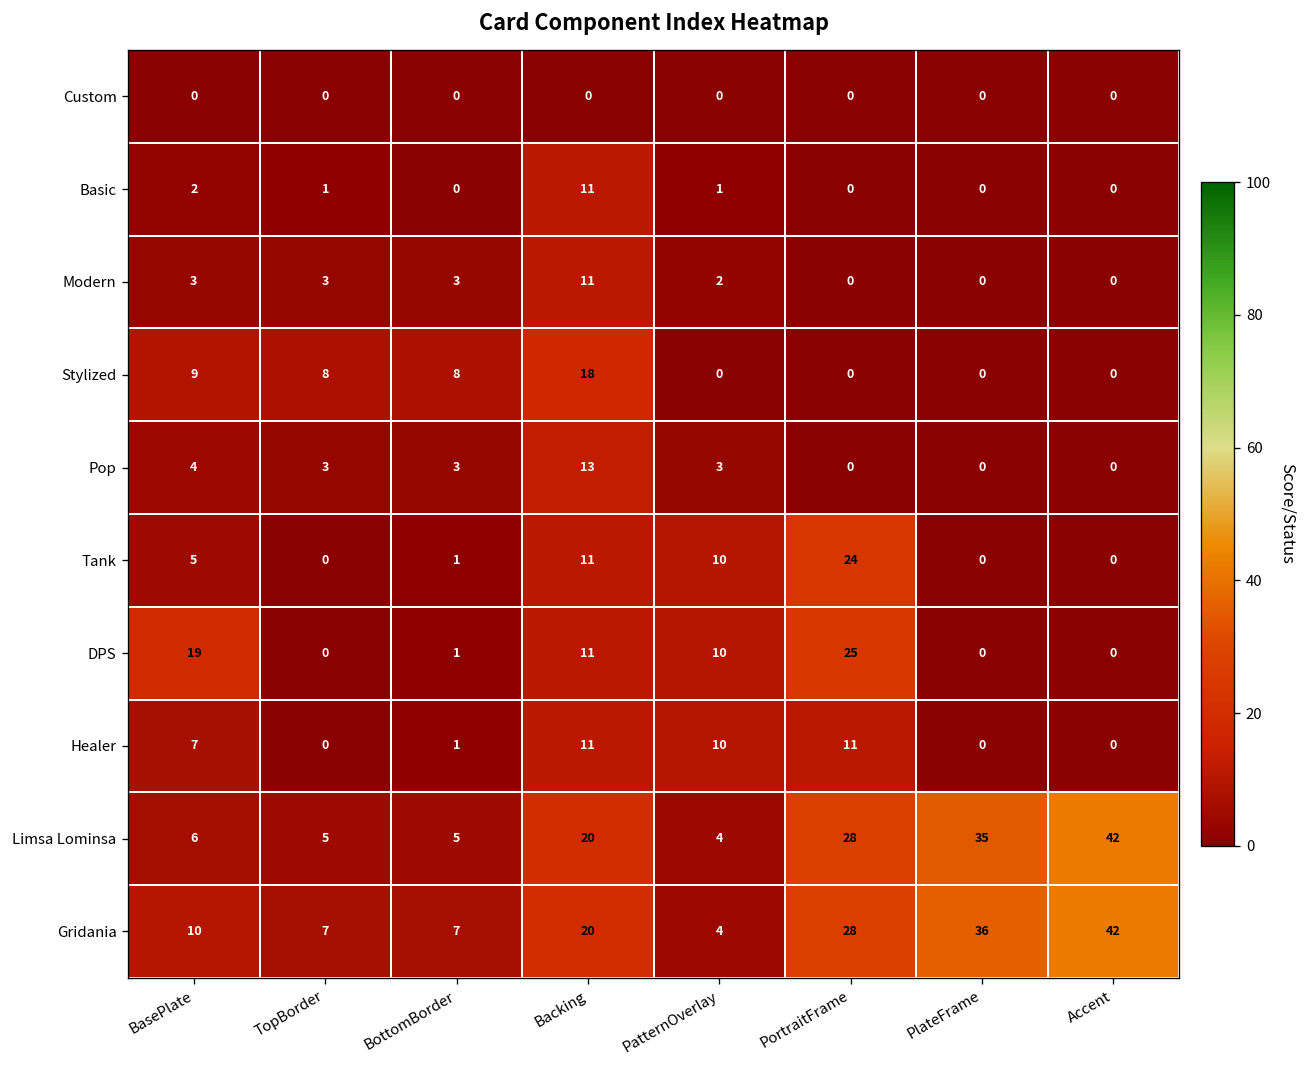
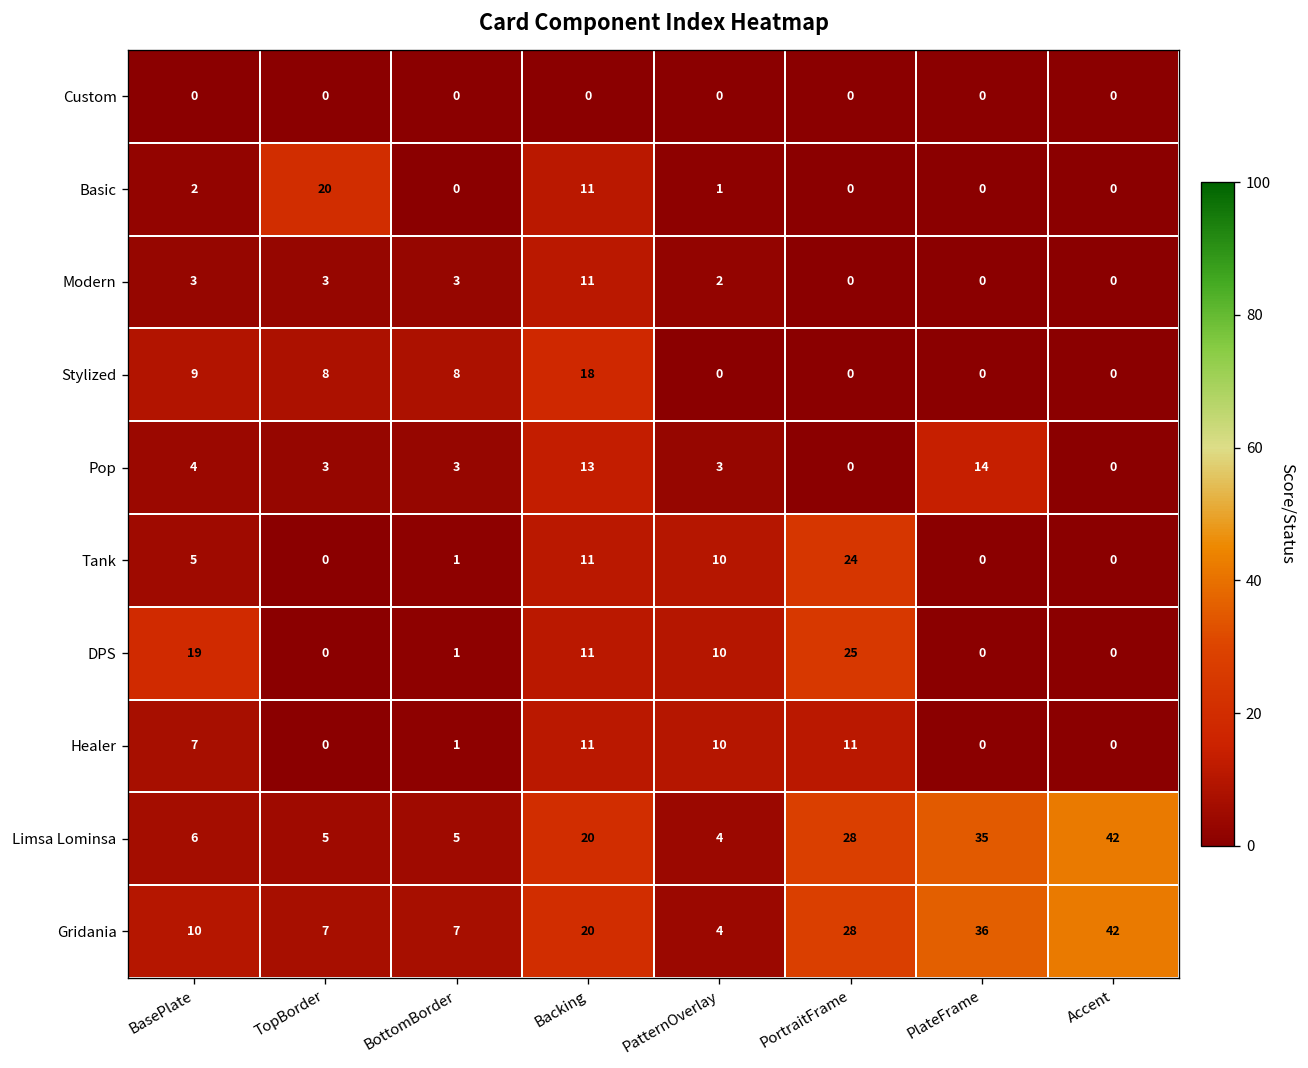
  {
    "Custom": {
      "BasePlate": 0,
      "TopBorder": 0,
      "BottomBorder": 0,
      "Backing": 0,
      "PatternOverlay": 0,
      "PortraitFrame": 0,
      "PlateFrame": 0,
      "Accent": 0
    },
    "Basic": {
      "BasePlate": 2,
-     "TopBorder": 1,
+     "TopBorder": 20,
      "BottomBorder": 0,
      "Backing": 11,
      "PatternOverlay": 1,
      "PortraitFrame": 0,
      "PlateFrame": 0,
      "Accent": 0
    },
    "Modern": {
      "BasePlate": 3,
      "TopBorder": 3,
      "BottomBorder": 3,
      "Backing": 11,
      "PatternOverlay": 2,
      "PortraitFrame": 0,
      "PlateFrame": 0,
      "Accent": 0
    },
    "Stylized": {
      "BasePlate": 9,
      "TopBorder": 8,
      "BottomBorder": 8,
      "Backing": 18,
      "PatternOverlay": 0,
      "PortraitFrame": 0,
      "PlateFrame": 0,
      "Accent": 0
    },
    "Pop": {
      "BasePlate": 4,
      "TopBorder": 3,
      "BottomBorder": 3,
      "Backing": 13,
      "PatternOverlay": 3,
      "PortraitFrame": 0,
-     "PlateFrame": 0,
+     "PlateFrame": 14,
      "Accent": 0
    },
    "Tank": {
      "BasePlate": 5,
      "TopBorder": 0,
      "BottomBorder": 1,
      "Backing": 11,
      "PatternOverlay": 10,
      "PortraitFrame": 24,
      "PlateFrame": 0,
      "Accent": 0
    },
    "DPS": {
      "BasePlate": 19,
      "TopBorder": 0,
      "BottomBorder": 1,
      "Backing": 11,
      "PatternOverlay": 10,
      "PortraitFrame": 25,
      "PlateFrame": 0,
      "Accent": 0
    },
    "Healer": {
      "BasePlate": 7,
      "TopBorder": 0,
      "BottomBorder": 1,
      "Backing": 11,
      "PatternOverlay": 10,
      "PortraitFrame": 11,
      "PlateFrame": 0,
      "Accent": 0
    },
    "Limsa Lominsa": {
      "BasePlate": 6,
      "TopBorder": 5,
      "BottomBorder": 5,
      "Backing": 20,
      "PatternOverlay": 4,
      "PortraitFrame": 28,
      "PlateFrame": 35,
      "Accent": 42
    },
    "Gridania": {
      "BasePlate": 10,
      "TopBorder": 7,
      "BottomBorder": 7,
      "Backing": 20,
      "PatternOverlay": 4,
      "PortraitFrame": 28,
      "PlateFrame": 36,
      "Accent": 42
    }
  }
